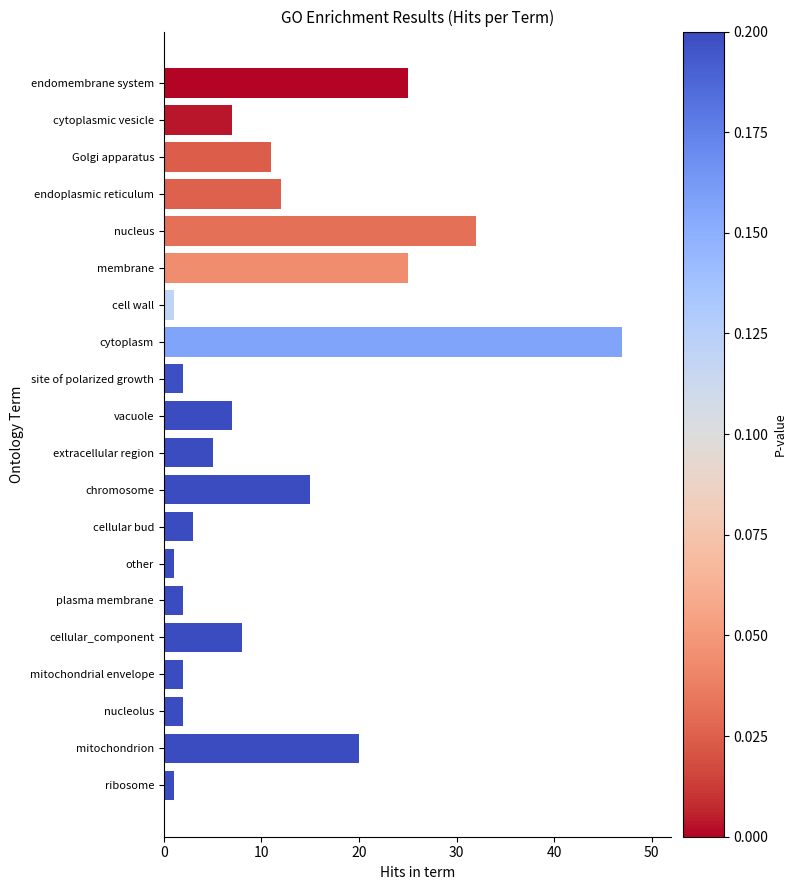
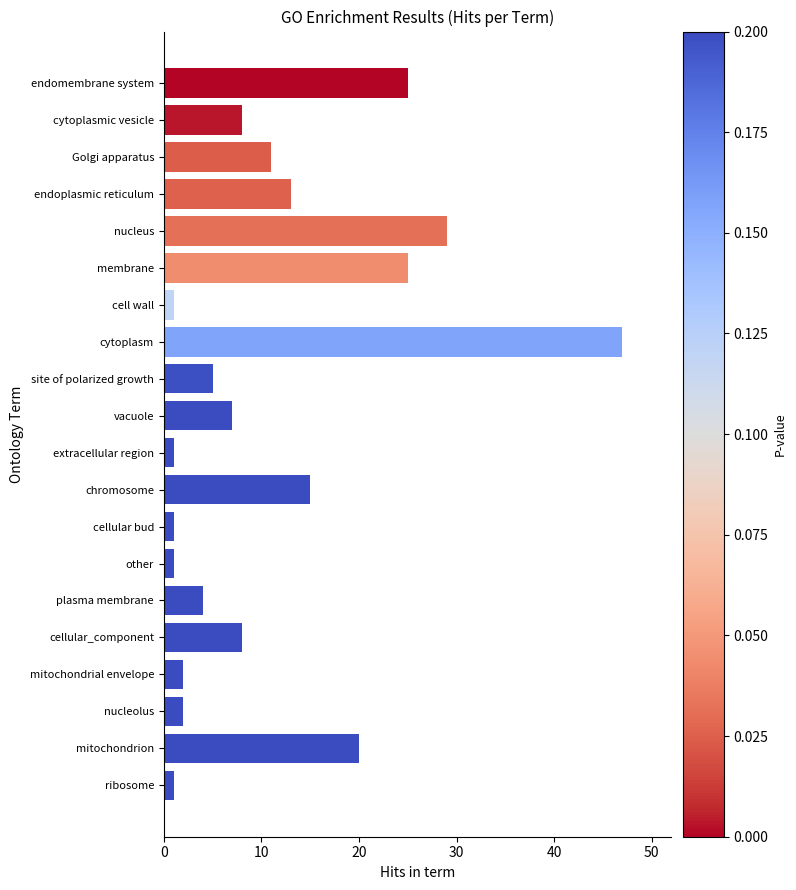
  {
    "endomembrane system": 25,
-   "cytoplasmic vesicle": 7,
+   "cytoplasmic vesicle": 8,
    "Golgi apparatus": 11,
-   "endoplasmic reticulum": 12,
-   "nucleus": 32,
+   "endoplasmic reticulum": 13,
+   "nucleus": 29,
    "membrane": 25,
    "cell wall": 1,
    "cytoplasm": 47,
-   "site of polarized growth": 2,
+   "site of polarized growth": 5,
    "vacuole": 7,
-   "extracellular region": 5,
+   "extracellular region": 1,
    "chromosome": 15,
-   "cellular bud": 3,
+   "cellular bud": 1,
    "other": 1,
-   "plasma membrane": 2,
+   "plasma membrane": 4,
    "cellular_component": 8,
    "mitochondrial envelope": 2,
    "nucleolus": 2,
    "mitochondrion": 20,
    "ribosome": 1
  }
